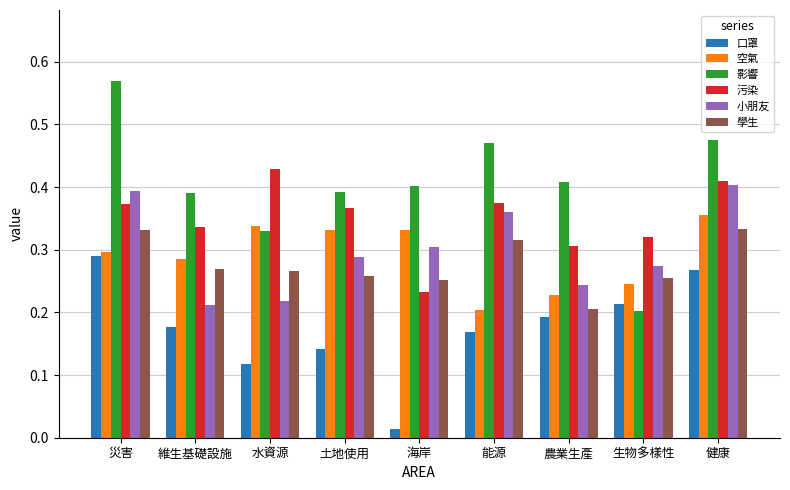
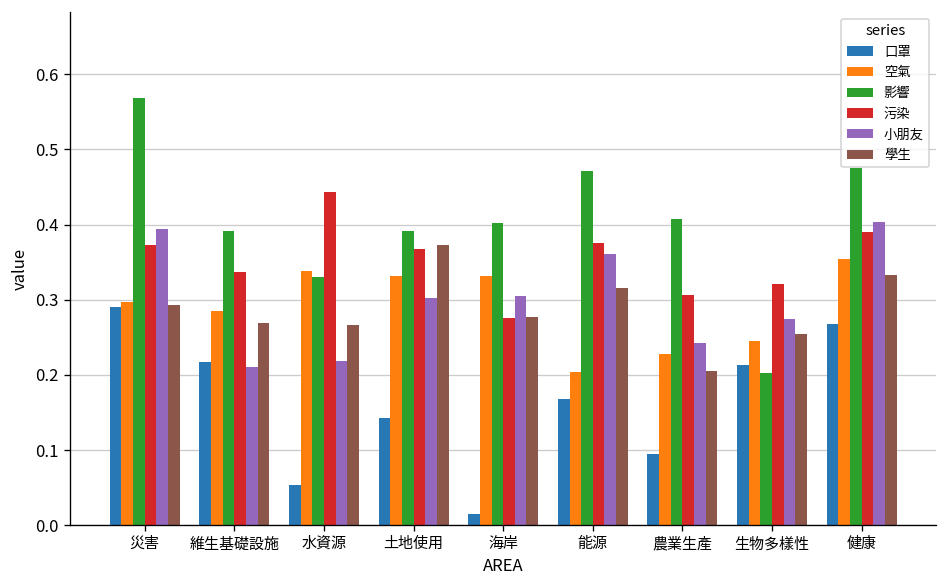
  {
    "口罩": {
      "災害": 0.29,
-     "維生基礎設施": 0.18,
-     "水資源": 0.12,
+     "維生基礎設施": 0.22,
+     "水資源": 0.05,
      "土地使用": 0.14,
      "海岸": 0.01,
      "能源": 0.17,
-     "農業生產": 0.19,
+     "農業生產": 0.09,
      "生物多樣性": 0.21,
      "健康": 0.27
    },
    "空氣": {
      "災害": 0.30,
      "維生基礎設施": 0.28,
      "水資源": 0.34,
      "土地使用": 0.33,
      "海岸": 0.33,
      "能源": 0.20,
      "農業生產": 0.23,
      "生物多樣性": 0.24,
      "健康": 0.35
    },
    "影響": {
      "災害": 0.57,
      "維生基礎設施": 0.39,
      "水資源": 0.33,
      "土地使用": 0.39,
      "海岸": 0.40,
      "能源": 0.47,
      "農業生產": 0.41,
      "生物多樣性": 0.20,
      "健康": 0.47
    },
    "污染": {
      "災害": 0.37,
      "維生基礎設施": 0.34,
-     "水資源": 0.43,
+     "水資源": 0.44,
      "土地使用": 0.37,
-     "海岸": 0.23,
+     "海岸": 0.28,
      "能源": 0.38,
      "農業生產": 0.31,
      "生物多樣性": 0.32,
-     "健康": 0.41
+     "健康": 0.39
    },
    "小朋友": {
      "災害": 0.39,
      "維生基礎設施": 0.21,
      "水資源": 0.22,
-     "土地使用": 0.29,
+     "土地使用": 0.30,
      "海岸": 0.31,
      "能源": 0.36,
      "農業生產": 0.24,
      "生物多樣性": 0.27,
      "健康": 0.40
    },
    "學生": {
-     "災害": 0.33,
+     "災害": 0.29,
      "維生基礎設施": 0.27,
      "水資源": 0.27,
-     "土地使用": 0.26,
-     "海岸": 0.25,
+     "土地使用": 0.37,
+     "海岸": 0.28,
      "能源": 0.32,
      "農業生產": 0.21,
      "生物多樣性": 0.25,
      "健康": 0.33
    }
  }
